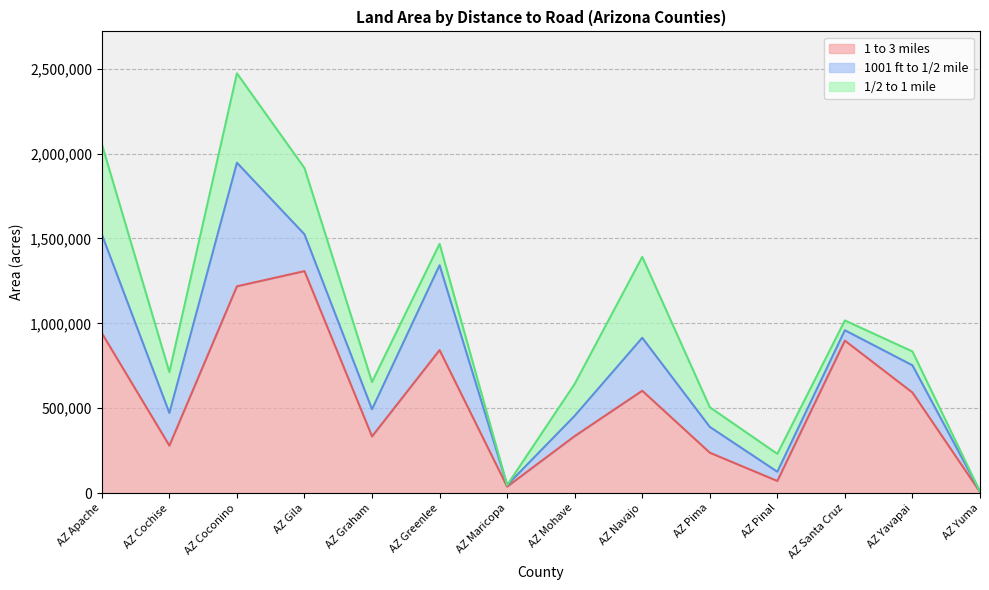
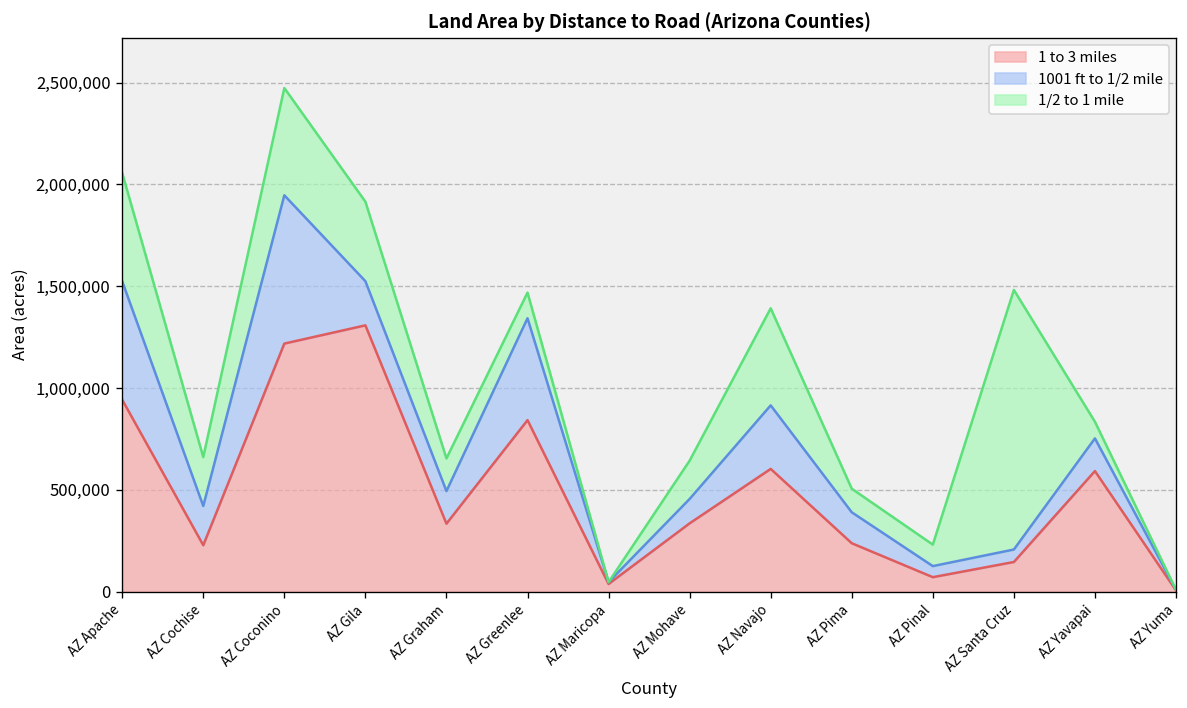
  {
    "1 to 3 miles": {
      "AZ Apache": "940,000",
-     "AZ Cochise": "280,000",
+     "AZ Cochise": "230,000",
      "AZ Coconino": "1,220,000",
      "AZ Gila": "1,310,000",
      "AZ Graham": "330,000",
      "AZ Greenlee": "840,000",
      "AZ Mohave": "340,000",
      "AZ Navajo": "600,000",
      "AZ Pima": "240,000",
      "AZ Pinal": "70,000",
-     "AZ Santa Cruz": "900,000",
+     "AZ Santa Cruz": "150,000",
      "AZ Yavapai": "590,000"
    },
    "1001 ft to 1/2 mile": {
      "AZ Apache": "580,000",
      "AZ Cochise": "190,000",
      "AZ Coconino": "730,000",
      "AZ Gila": "220,000",
      "AZ Graham": "160,000",
      "AZ Greenlee": "500,000",
      "AZ Mohave": "120,000",
      "AZ Navajo": "310,000",
      "AZ Pima": "150,000",
      "AZ Pinal": "50,000",
      "AZ Santa Cruz": "60,000",
      "AZ Yavapai": "160,000"
    },
    "1/2 to 1 mile": {
      "AZ Apache": "530,000",
      "AZ Cochise": "240,000",
      "AZ Coconino": "530,000",
      "AZ Gila": "390,000",
      "AZ Graham": "160,000",
      "AZ Greenlee": "130,000",
      "AZ Mohave": "190,000",
      "AZ Navajo": "480,000",
      "AZ Pima": "120,000",
      "AZ Pinal": "110,000",
-     "AZ Santa Cruz": "60,000",
+     "AZ Santa Cruz": "1,270,000",
      "AZ Yavapai": "80,000"
    }
  }
